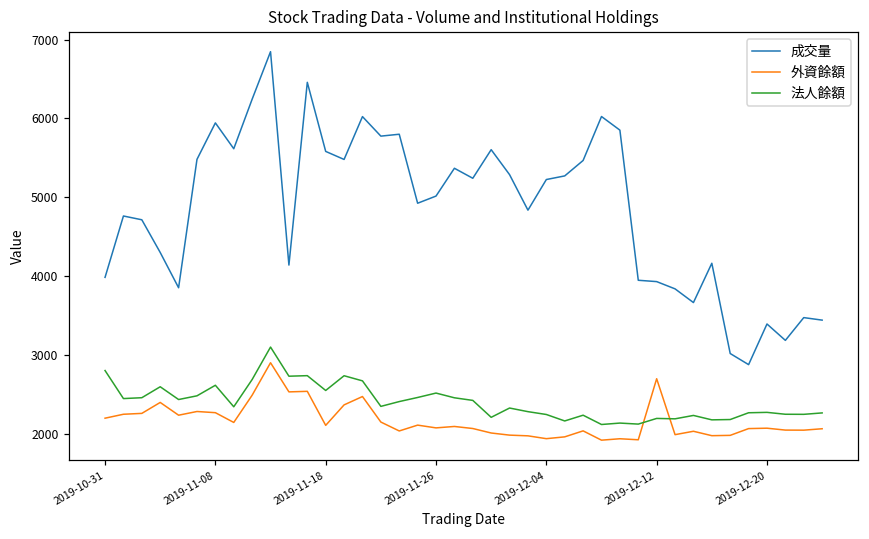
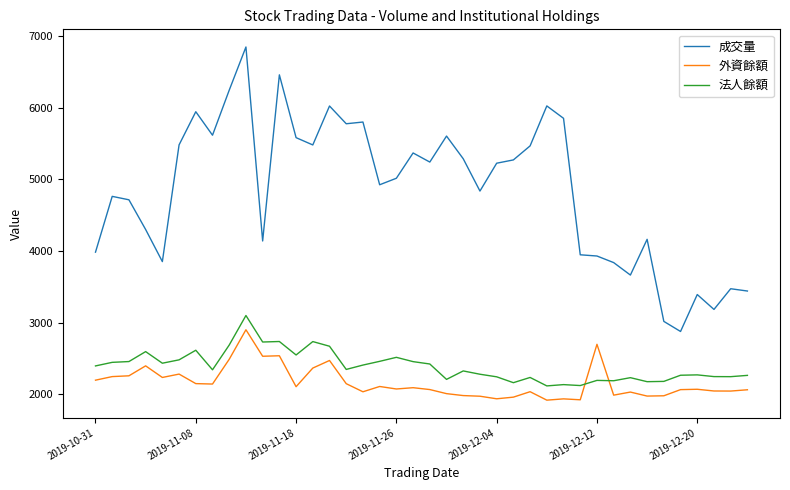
  {
    "成交量": {
      "2019-10-31": 4000,
      "2019-11-08": 5900,
      "2019-11-18": 5600,
      "2019-11-26": 5000,
      "2019-12-04": 5200,
      "2019-12-12": 3900,
      "2019-12-20": 3400
    },
    "外資餘額": {
      "2019-10-31": 2200,
-     "2019-11-08": 2300,
+     "2019-11-08": 2100,
      "2019-11-18": 2100,
      "2019-11-26": 2100,
      "2019-12-04": 1900,
      "2019-12-12": 2700,
      "2019-12-20": 2100
    },
    "法人餘額": {
-     "2019-10-31": 2800,
+     "2019-10-31": 2400,
      "2019-11-08": 2600,
      "2019-11-18": 2500,
      "2019-11-26": 2500,
      "2019-12-04": 2200,
      "2019-12-12": 2200,
      "2019-12-20": 2300
    }
  }
